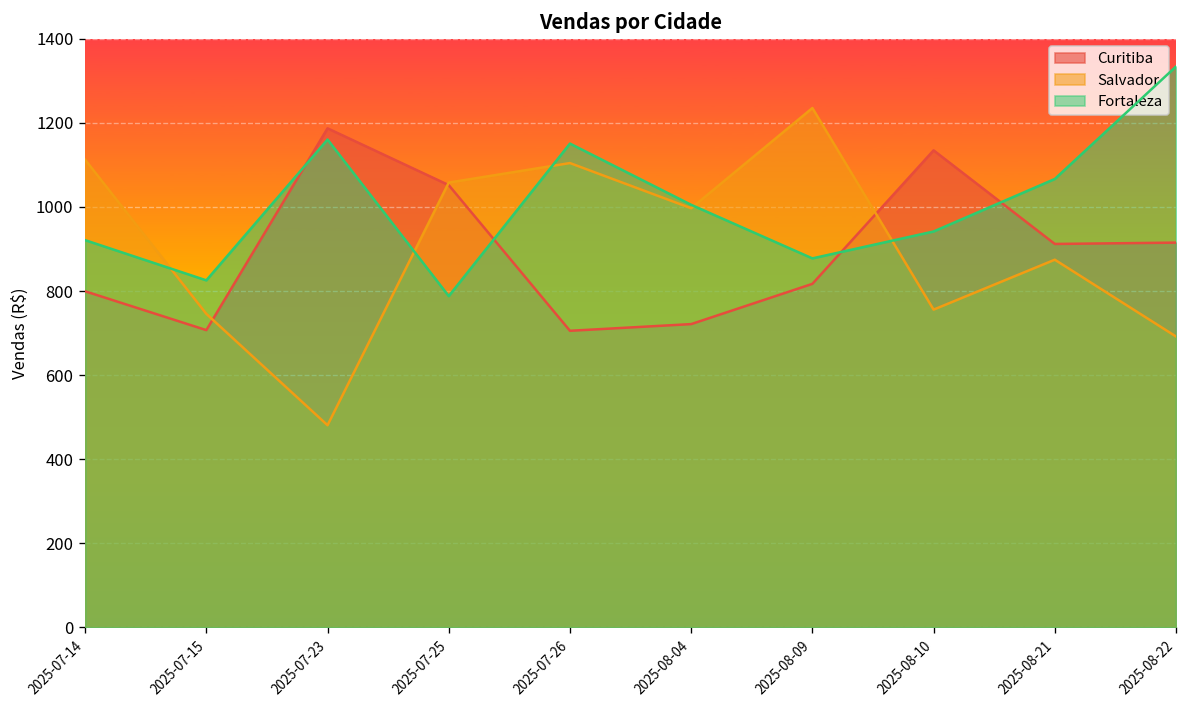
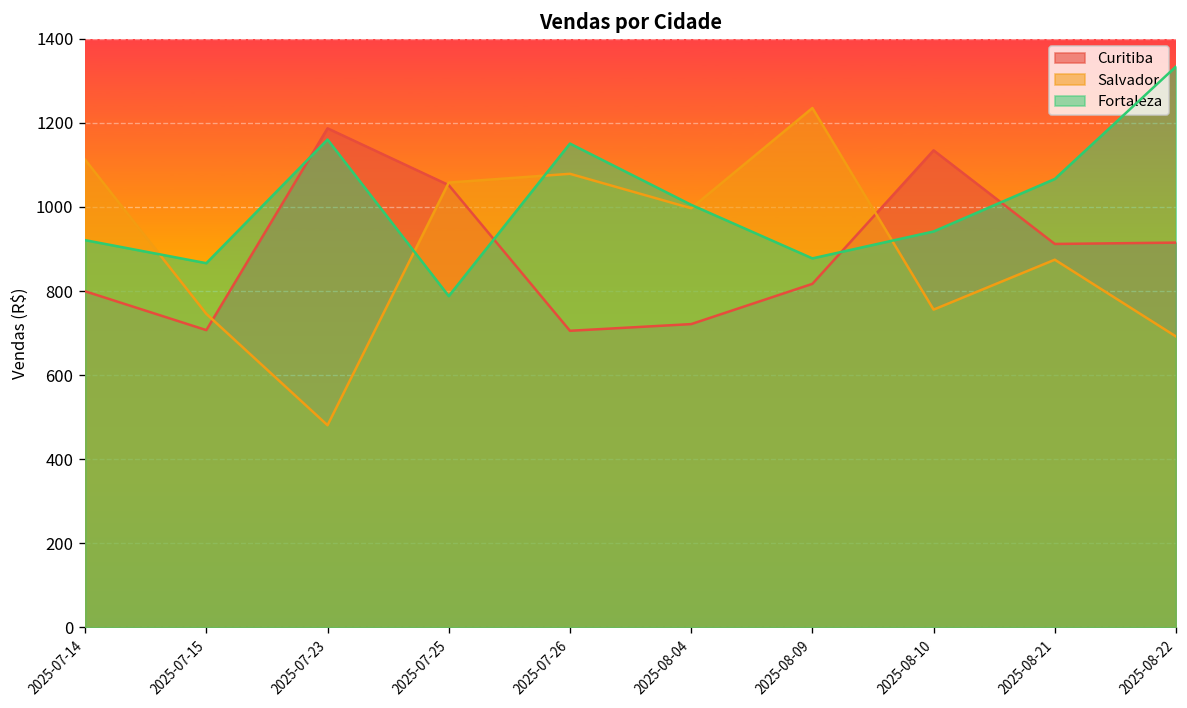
  {
    "Curitiba": {
      "2025-07-14": 800,
      "2025-07-15": 710,
      "2025-07-23": 1190,
      "2025-07-26": 710,
      "2025-08-04": 720,
      "2025-08-09": 820,
      "2025-08-10": 1130,
      "2025-08-21": 910,
      "2025-08-22": 920
    },
    "Salvador": {
      "2025-07-14": 1110,
      "2025-07-15": 750,
      "2025-07-23": 480,
-     "2025-07-26": 1100,
+     "2025-07-26": 1080,
      "2025-08-04": 1000,
      "2025-08-09": 1240,
      "2025-08-10": 760,
      "2025-08-21": 870,
      "2025-08-22": 690
    },
    "Fortaleza": {
      "2025-07-14": 920,
-     "2025-07-15": 830,
+     "2025-07-15": 870,
      "2025-07-23": 1160,
      "2025-07-25": 790,
      "2025-07-26": 1150,
      "2025-08-04": 1010,
      "2025-08-09": 880,
      "2025-08-10": 940,
      "2025-08-21": 1070,
      "2025-08-22": 1330
    }
  }
